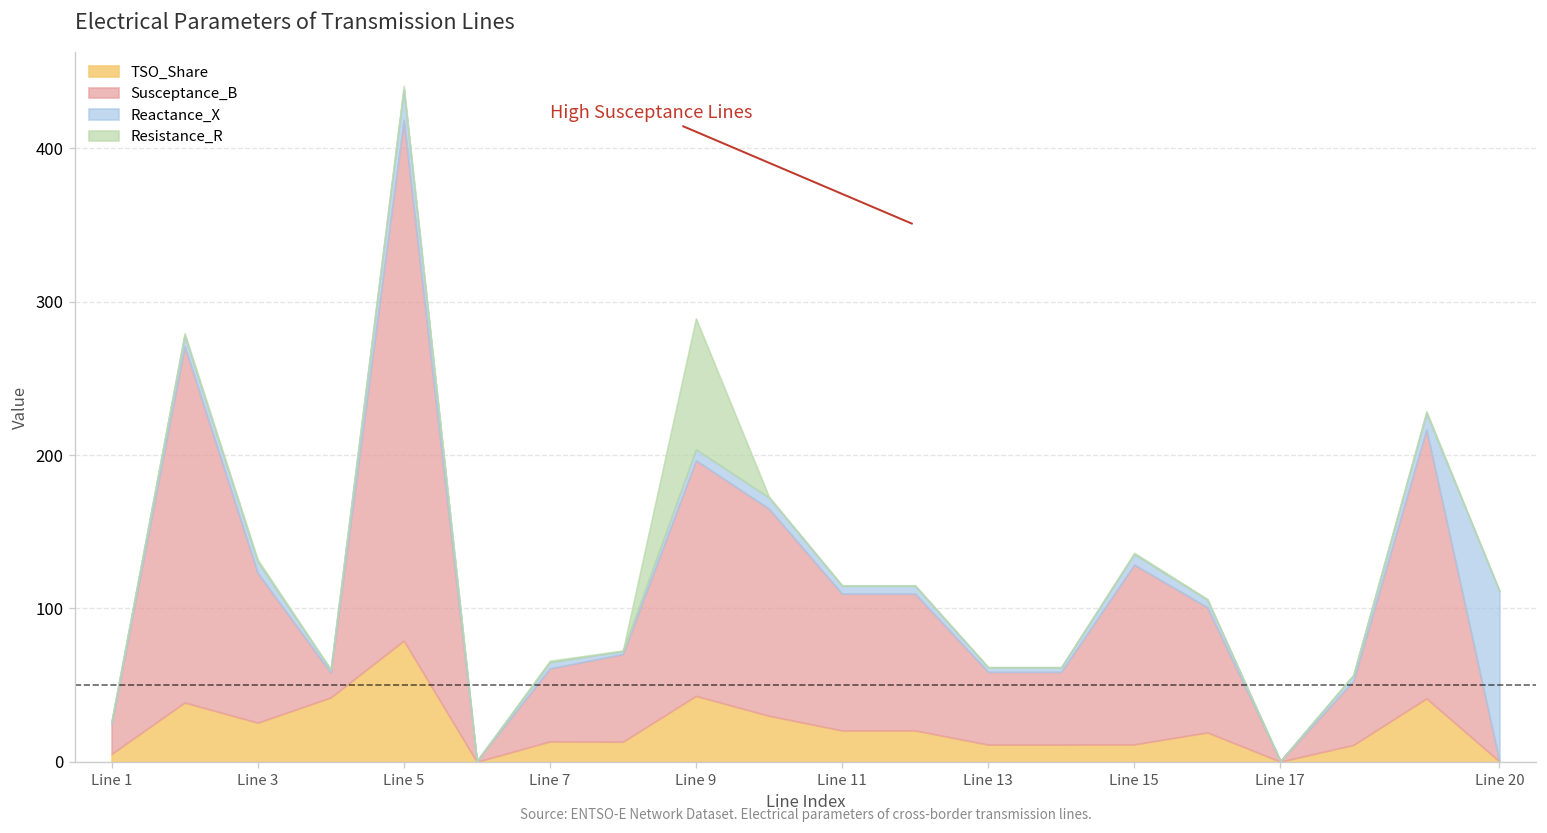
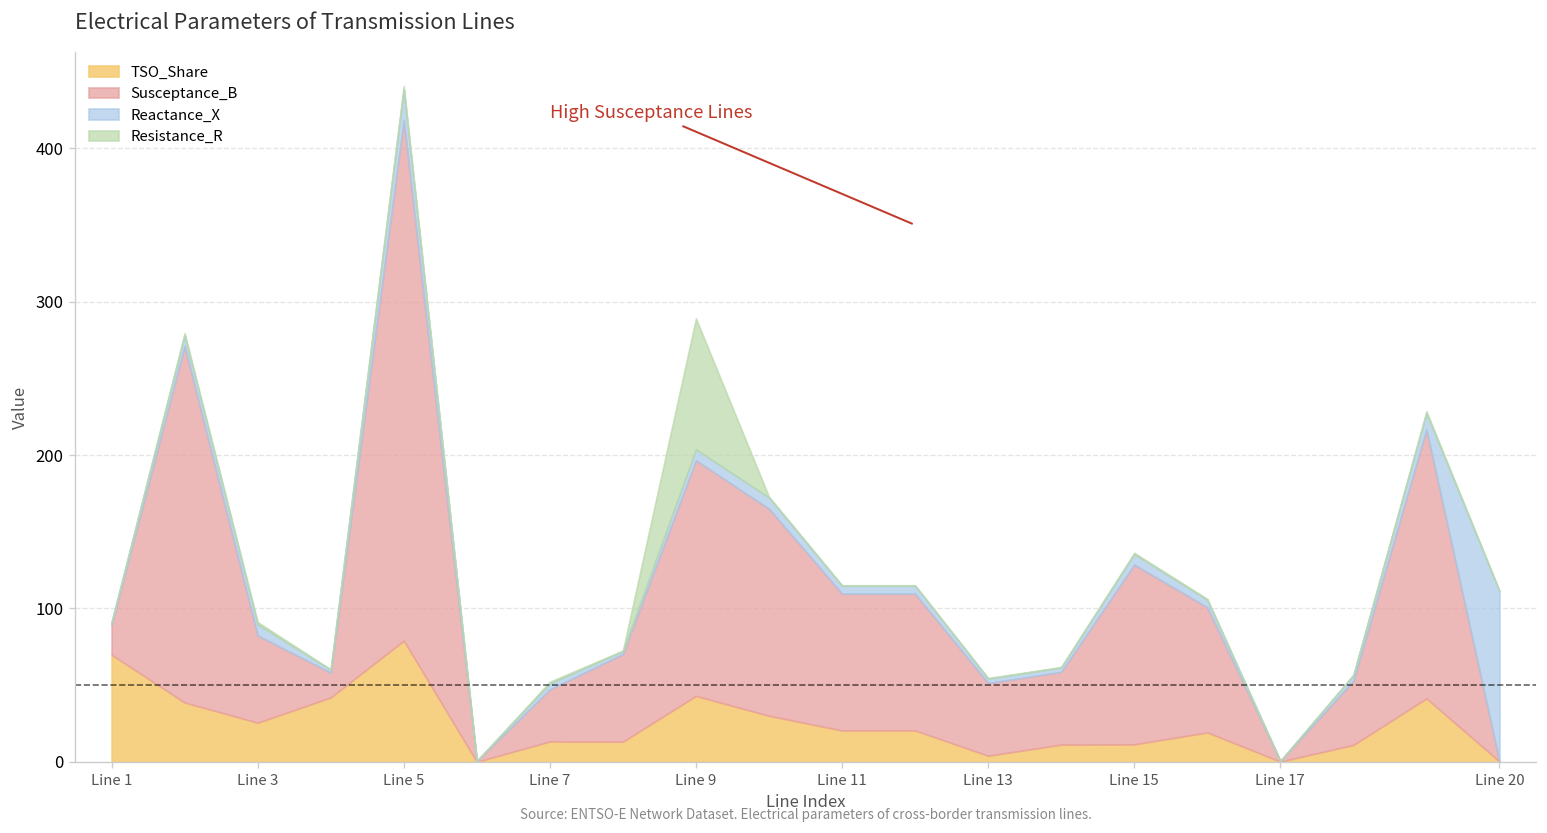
  {
    "TSO_Share": {
-     "Line 1": 5,
+     "Line 1": 70,
      "Line 3": 26,
      "Line 5": 79,
      "Line 7": 13,
      "Line 9": 43,
      "Line 11": 20,
-     "Line 13": 11,
+     "Line 13": 4,
      "Line 15": 11
    },
    "Susceptance_B": {
-     "Line 3": 98,
+     "Line 3": 57,
      "Line 5": 339,
-     "Line 7": 48,
+     "Line 7": 34,
      "Line 9": 154,
      "Line 11": 89,
      "Line 13": 47,
      "Line 15": 117
    },
    "Reactance_X": {
      "Line 5": 20,
      "Line 9": 7
    },
    "Resistance_R": {
      "Line 5": 2,
      "Line 9": 85
    }
  }
